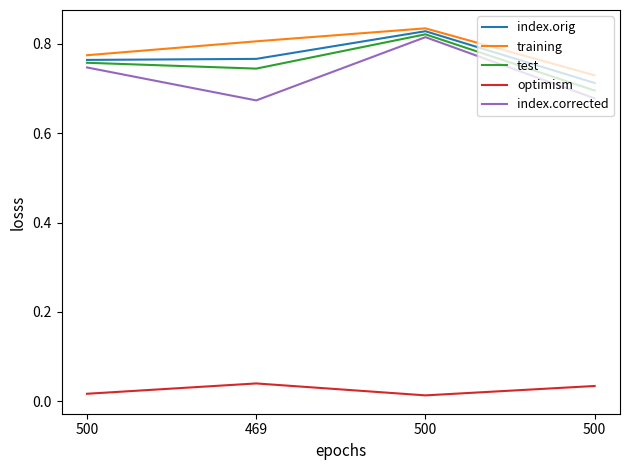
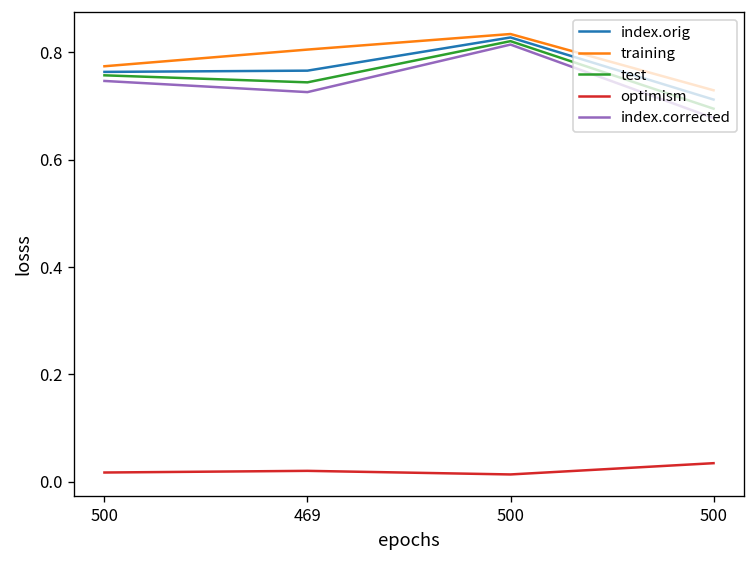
  {
    "index.orig": {
      "469": 0.77
    },
    "training": {
      "469": 0.81
    },
    "test": {
      "469": 0.74
    },
    "optimism": {
-     "469": 0.04
+     "469": 0.02
    },
    "index.corrected": {
-     "469": 0.67
+     "469": 0.73
    }
  }
